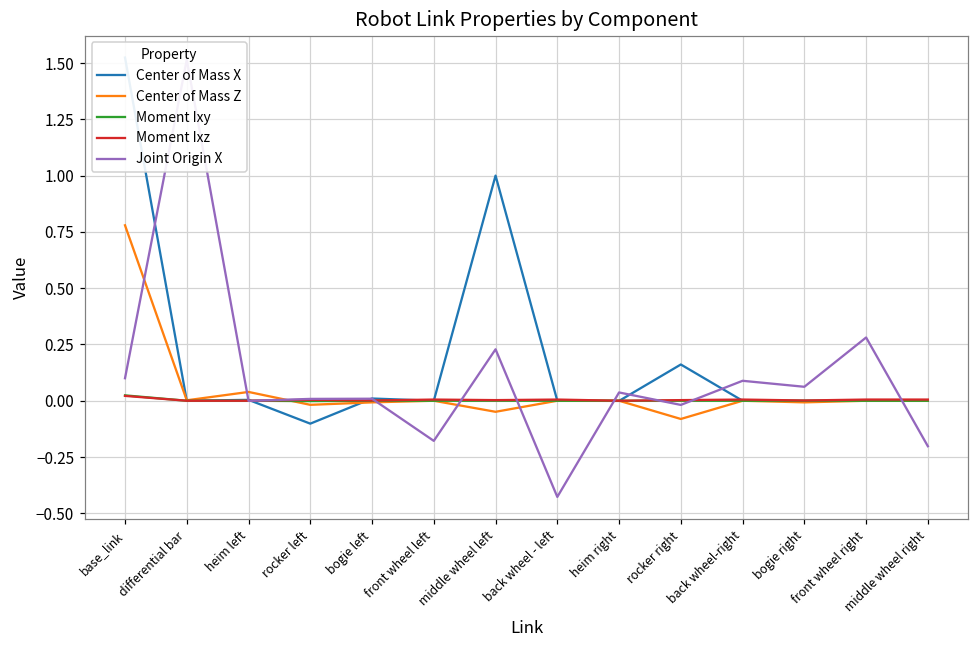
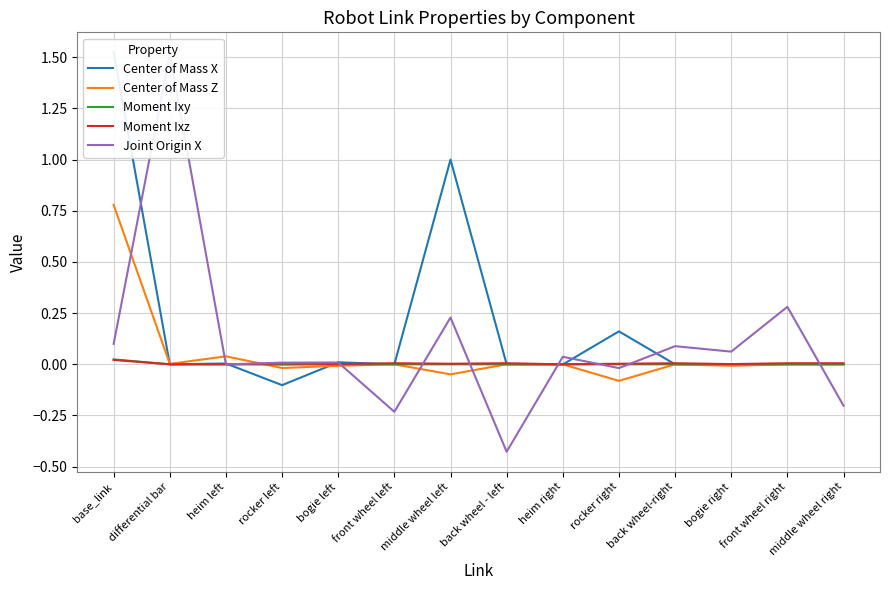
  {
    "Center of Mass X": {
      "rocker left": -0.10,
      "middle wheel left": 1.00,
      "rocker right": 0.16
    },
    "Center of Mass Z": {
      "base_link": 0.78,
      "heim left": 0.04,
      "rocker left": -0.02,
      "middle wheel left": -0.05,
      "rocker right": -0.08
    },
    "Joint Origin X": {
      "base_link": 0.10,
-     "front wheel left": -0.18,
+     "front wheel left": -0.23,
      "middle wheel left": 0.23,
      "back wheel - left": -0.43,
      "heim right": 0.04,
      "rocker right": -0.02,
      "back wheel-right": 0.09,
      "bogie right": 0.06,
      "front wheel right": 0.28,
      "middle wheel right": -0.20
    }
  }
